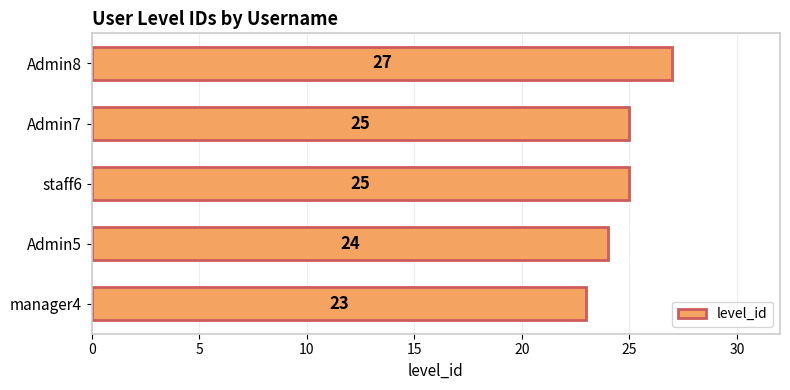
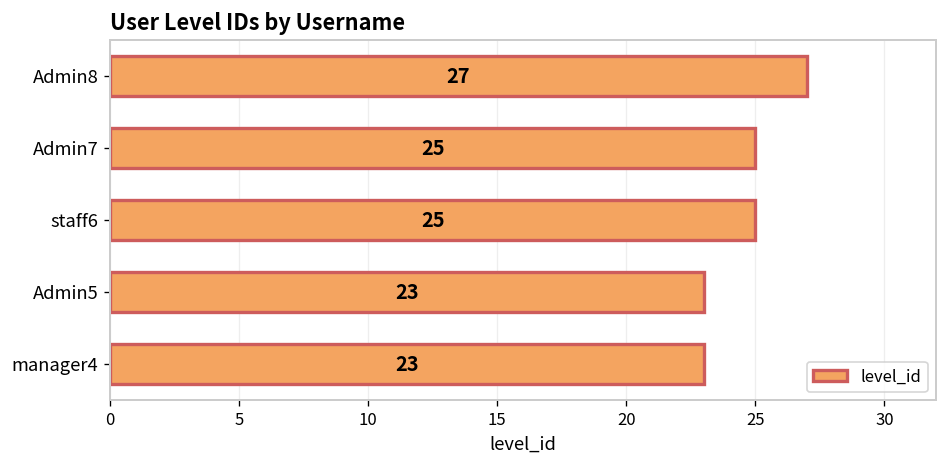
  {
    "Admin8": 27,
    "Admin7": 25,
    "staff6": 25,
-   "Admin5": 24,
+   "Admin5": 23,
    "manager4": 23
  }
